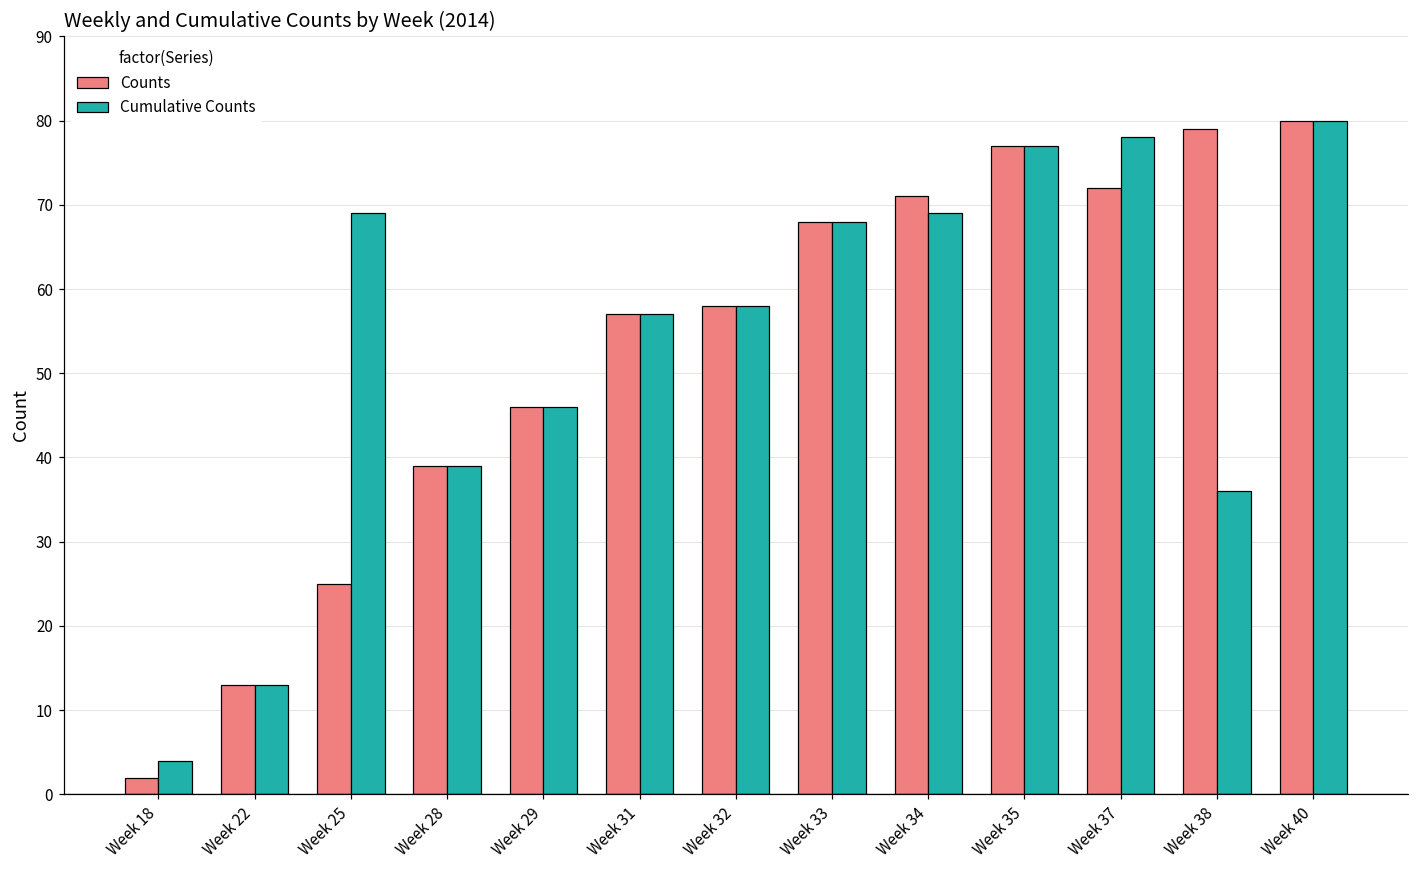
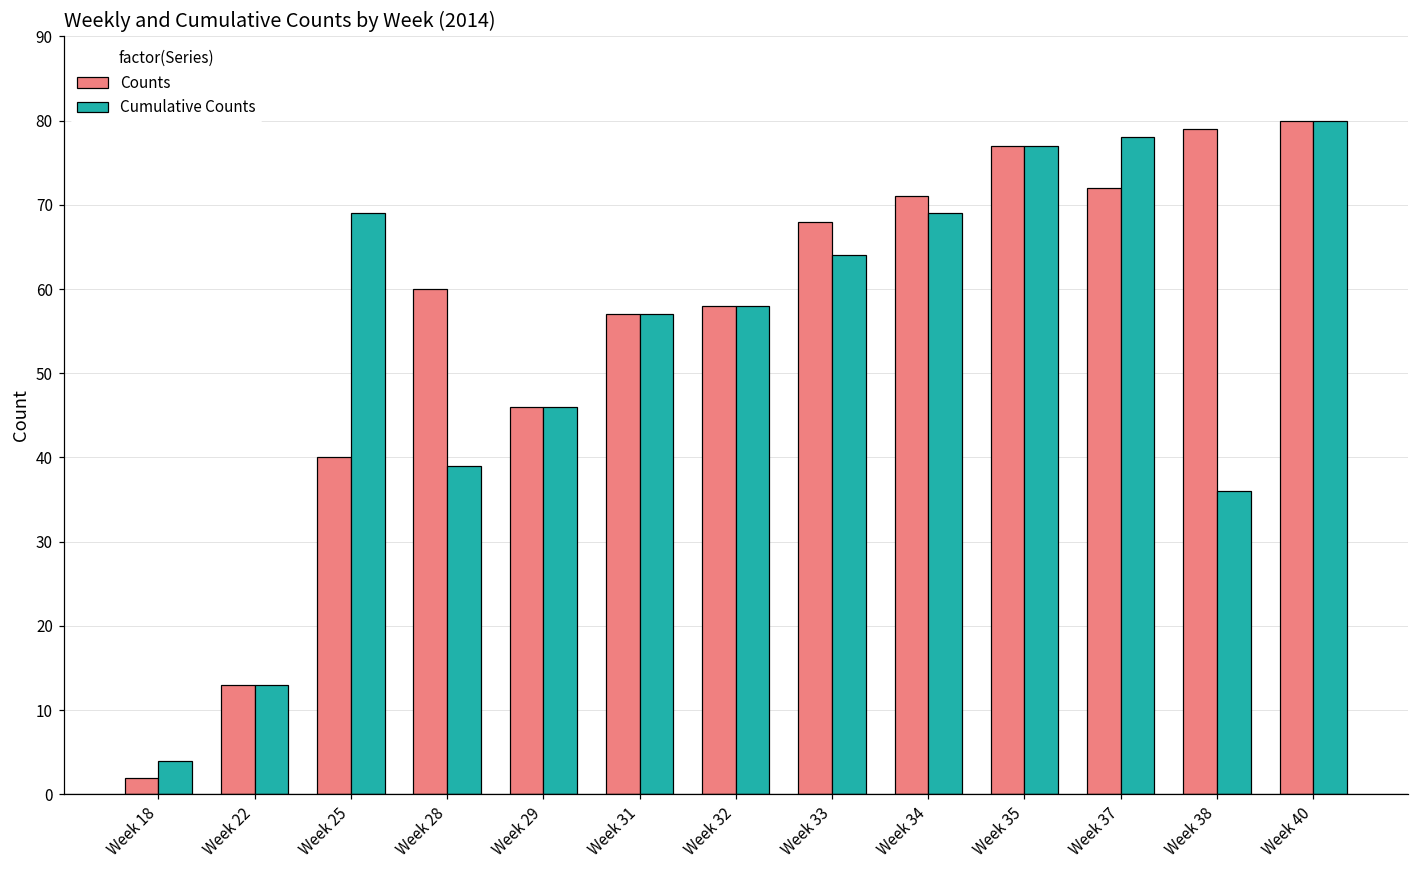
  {
    "Counts": {
      "Week 18": 2,
      "Week 22": 13,
-     "Week 25": 25,
-     "Week 28": 39,
+     "Week 25": 40,
+     "Week 28": 60,
      "Week 29": 46,
      "Week 31": 57,
      "Week 32": 58,
      "Week 33": 68,
      "Week 34": 71,
      "Week 35": 77,
      "Week 37": 72,
      "Week 38": 79,
      "Week 40": 80
    },
    "Cumulative Counts": {
      "Week 18": 4,
      "Week 22": 13,
      "Week 25": 69,
      "Week 28": 39,
      "Week 29": 46,
      "Week 31": 57,
      "Week 32": 58,
-     "Week 33": 68,
+     "Week 33": 64,
      "Week 34": 69,
      "Week 35": 77,
      "Week 37": 78,
      "Week 38": 36,
      "Week 40": 80
    }
  }
